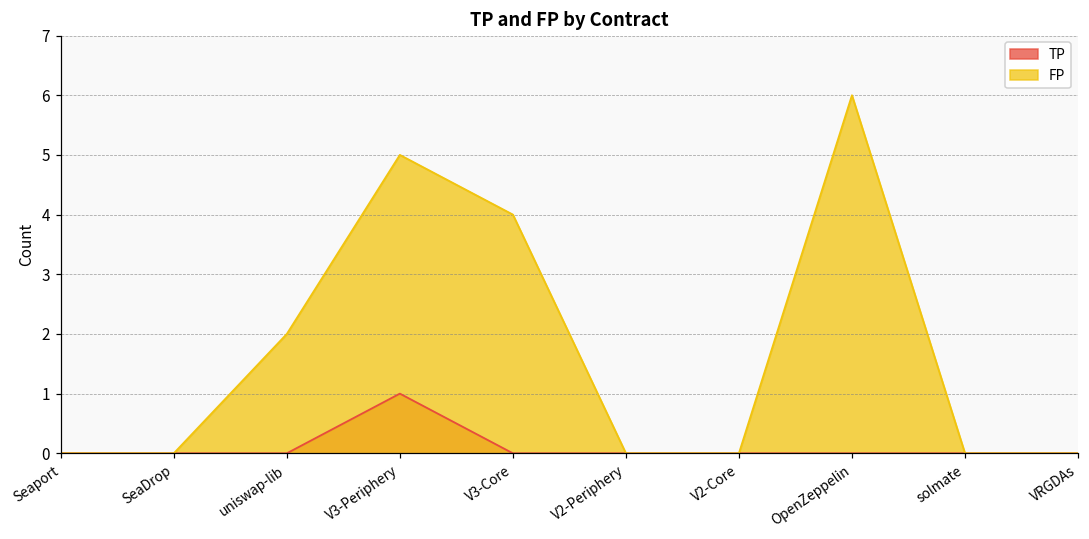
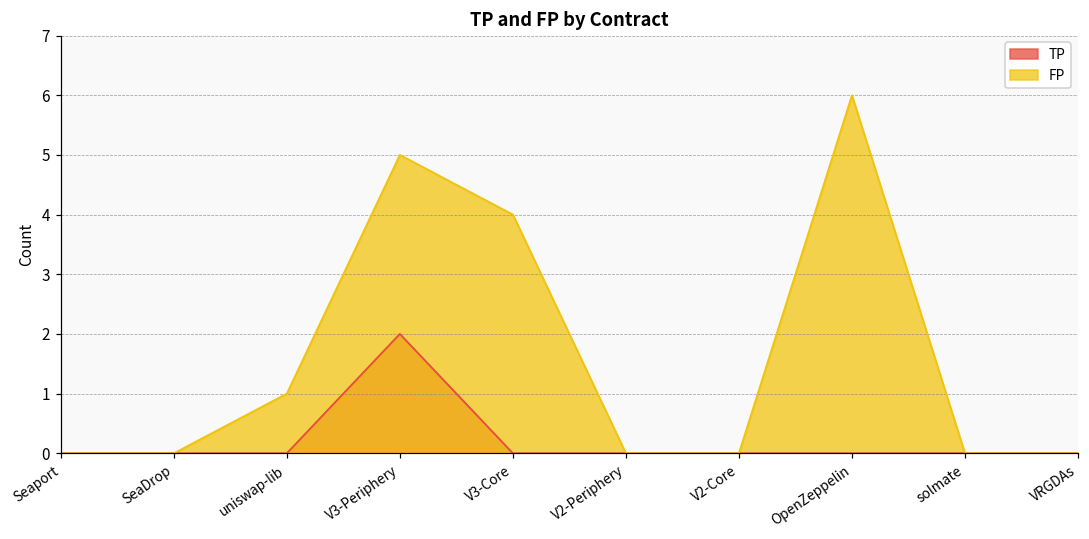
  {
    "TP": {
      "uniswap-lib": 0,
-     "V3-Periphery": 1,
+     "V3-Periphery": 2,
      "V3-Core": 0,
      "OpenZeppelin": 0
    },
    "FP": {
-     "uniswap-lib": 2,
+     "uniswap-lib": 1,
      "V3-Periphery": 5,
      "V3-Core": 4,
      "OpenZeppelin": 6
    }
  }
